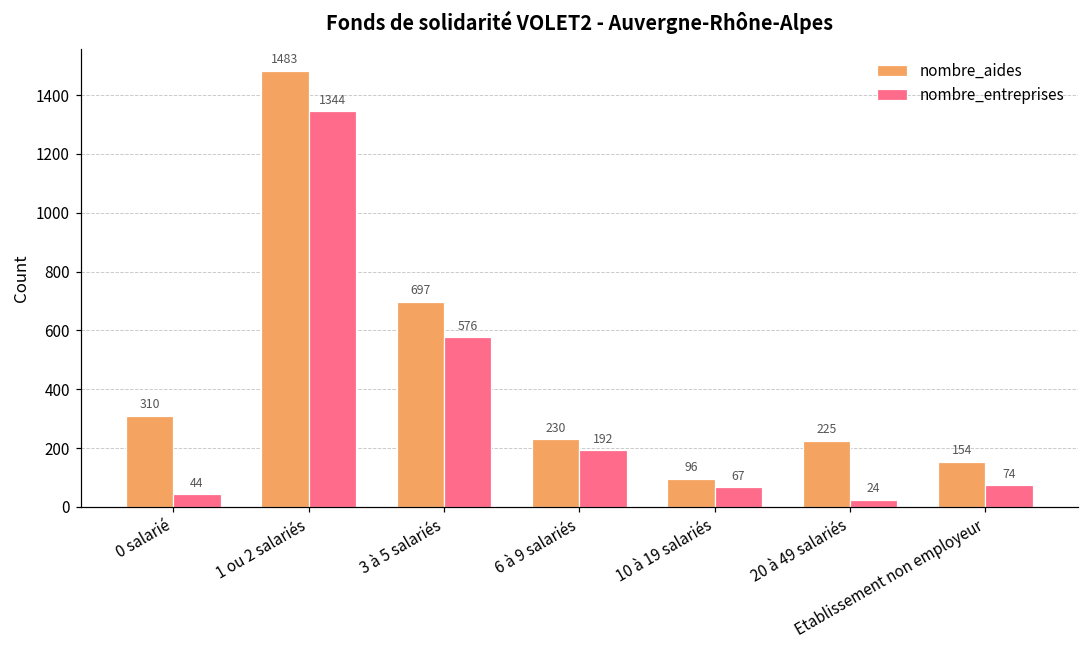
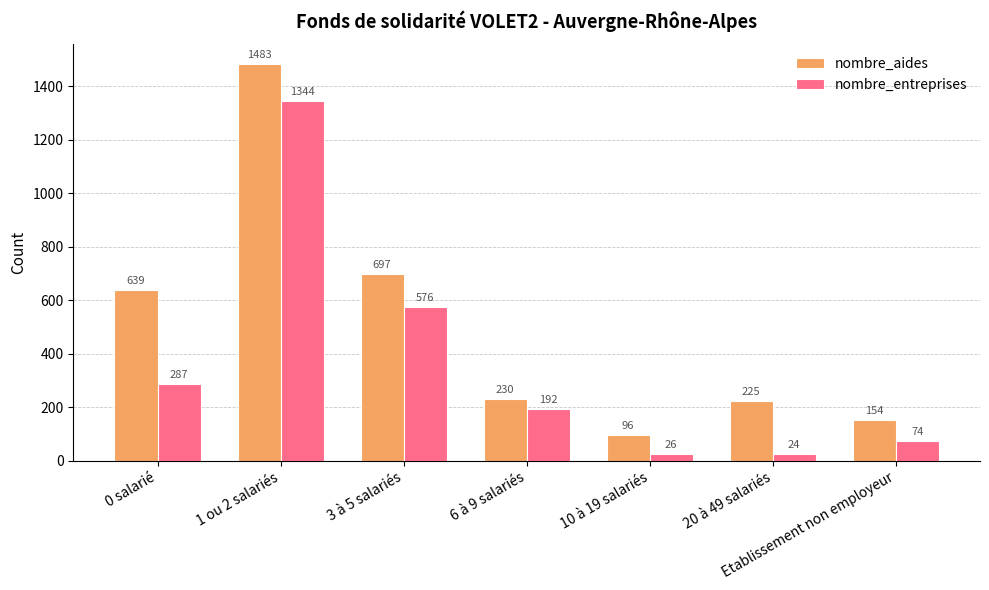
  {
    "nombre_aides": {
-     "0 salarié": 310,
+     "0 salarié": 639,
      "1 ou 2 salariés": 1483,
      "3 à 5 salariés": 697,
      "6 à 9 salariés": 230,
      "10 à 19 salariés": 96,
      "20 à 49 salariés": 225,
      "Etablissement non employeur": 154
    },
    "nombre_entreprises": {
-     "0 salarié": 44,
+     "0 salarié": 287,
      "1 ou 2 salariés": 1344,
      "3 à 5 salariés": 576,
      "6 à 9 salariés": 192,
-     "10 à 19 salariés": 67,
+     "10 à 19 salariés": 26,
      "20 à 49 salariés": 24,
      "Etablissement non employeur": 74
    }
  }
